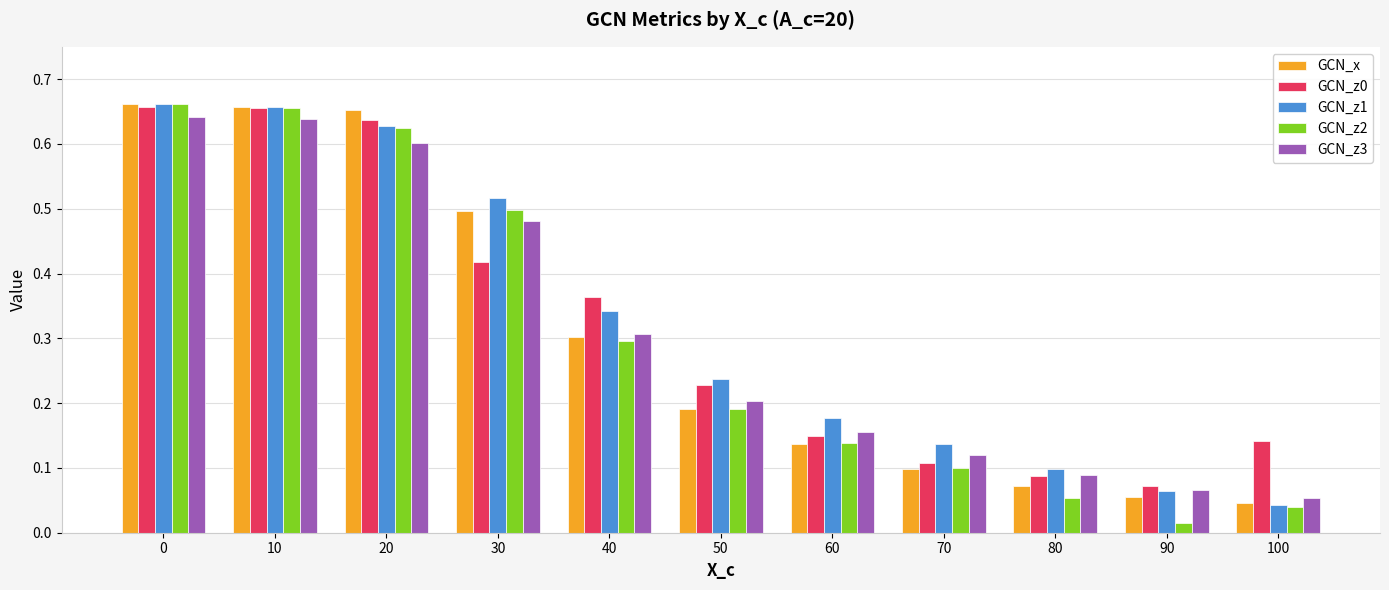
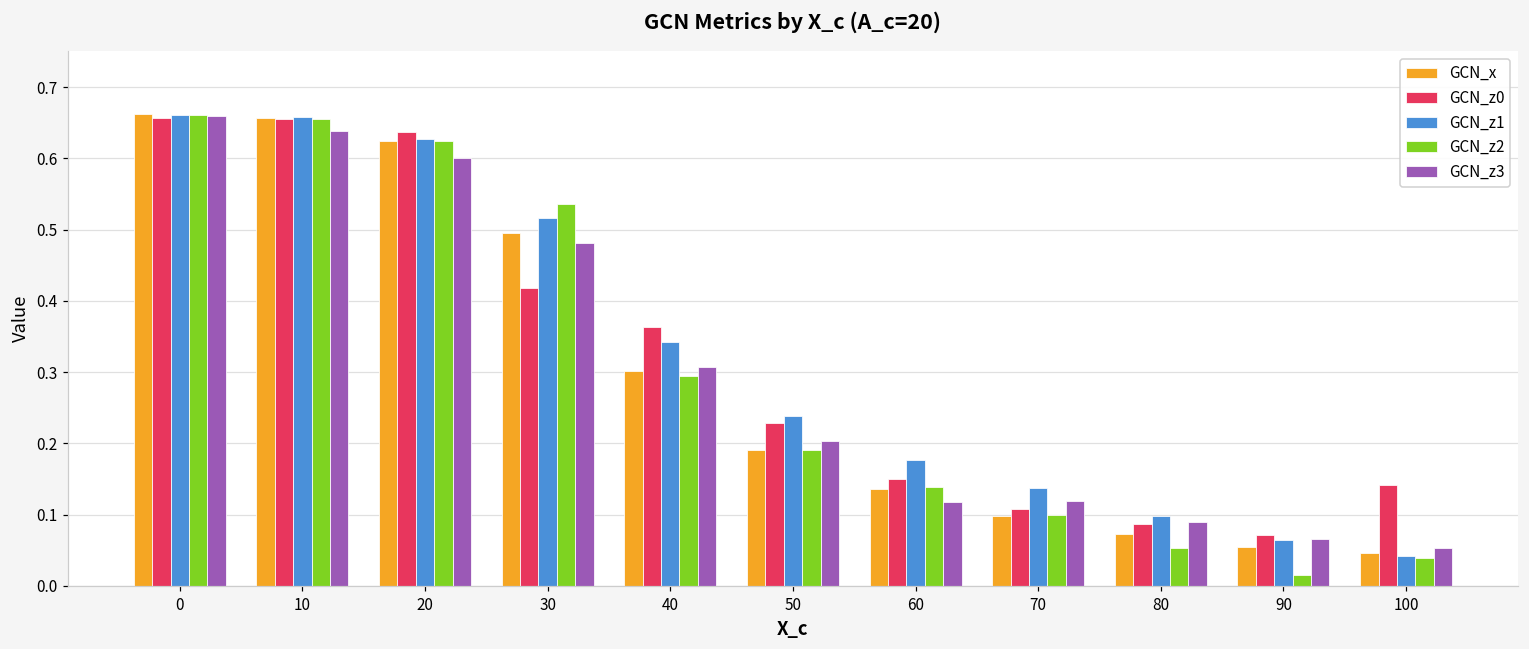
  {
    "GCN_x": {
      "0": 0.66,
      "10": 0.66,
-     "20": 0.65,
+     "20": 0.62,
      "30": 0.50,
      "40": 0.30,
      "50": 0.19,
      "60": 0.14,
      "70": 0.10,
      "80": 0.07,
      "90": 0.06,
      "100": 0.05
    },
    "GCN_z0": {
      "0": 0.66,
      "10": 0.66,
      "20": 0.64,
      "30": 0.42,
      "40": 0.36,
      "50": 0.23,
      "60": 0.15,
      "70": 0.11,
      "80": 0.09,
      "90": 0.07,
      "100": 0.14
    },
    "GCN_z1": {
      "0": 0.66,
      "10": 0.66,
      "20": 0.63,
      "30": 0.52,
      "40": 0.34,
      "50": 0.24,
      "60": 0.18,
      "70": 0.14,
      "80": 0.10,
      "90": 0.06,
      "100": 0.04
    },
    "GCN_z2": {
      "0": 0.66,
      "10": 0.66,
      "20": 0.62,
-     "30": 0.50,
+     "30": 0.54,
      "40": 0.30,
      "50": 0.19,
      "60": 0.14,
      "70": 0.10,
      "80": 0.05,
      "90": 0.02,
      "100": 0.04
    },
    "GCN_z3": {
-     "0": 0.64,
+     "0": 0.66,
      "10": 0.64,
      "20": 0.60,
      "30": 0.48,
      "40": 0.31,
      "50": 0.20,
-     "60": 0.16,
+     "60": 0.12,
      "70": 0.12,
      "80": 0.09,
      "90": 0.07,
      "100": 0.05
    }
  }
